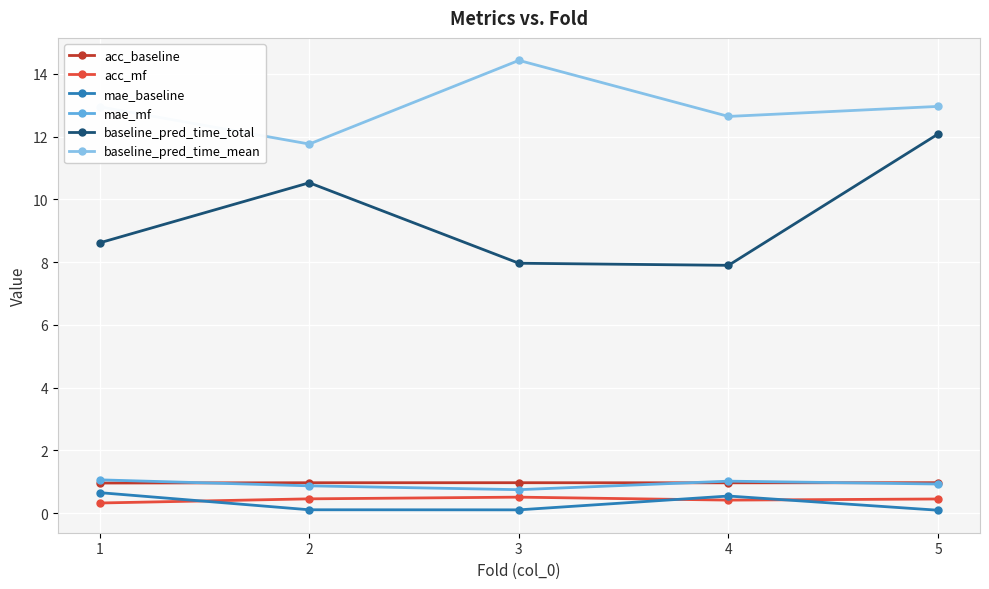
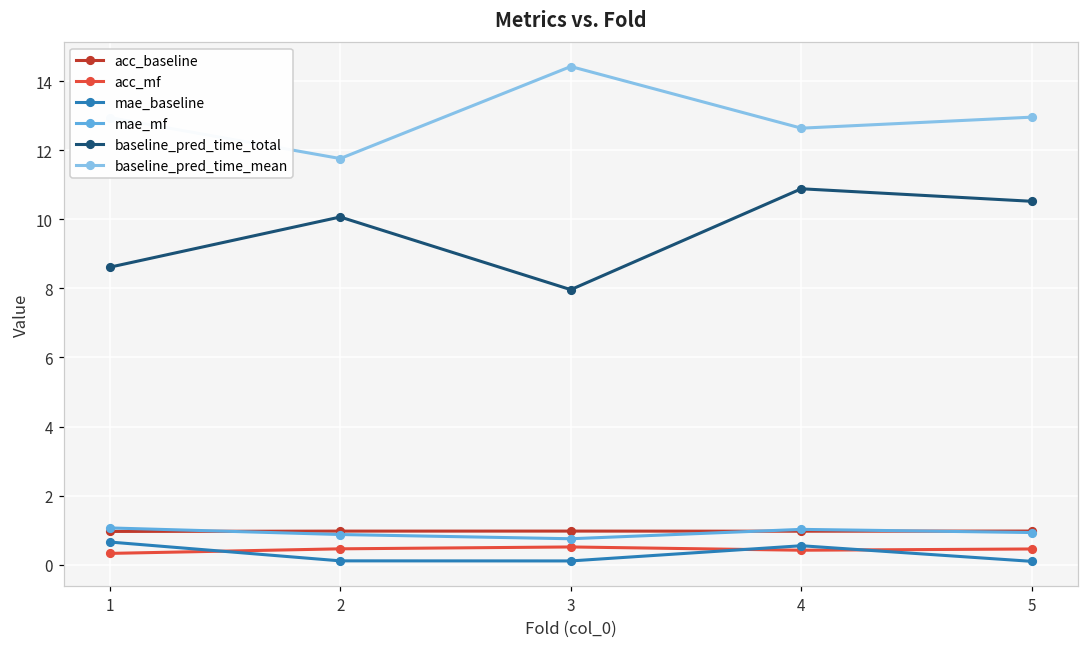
  {
    "mae_baseline": {
      "1": 0.7,
      "2": 0.1,
      "3": 0.1,
      "4": 0.5,
      "5": 0.1
    },
    "baseline_pred_time_total": {
      "1": 8.6,
-     "2": 10.5,
+     "2": 10.1,
      "3": 8.0,
-     "4": 7.9,
-     "5": 12.1
+     "4": 10.9,
+     "5": 10.5
    }
  }
